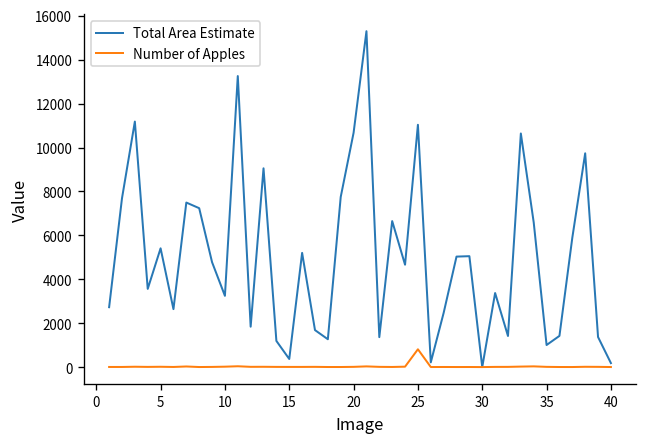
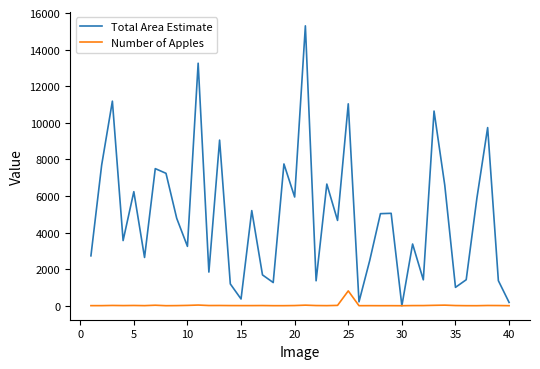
  {
    "Total Area Estimate": {
-     "5": 5400,
+     "5": 6200,
      "10": 3200,
      "15": 400,
-     "20": 10700,
+     "20": 5900,
      "25": 11000,
      "35": 1000,
      "40": 200
    },
    "Number of Apples": {
      "5": 0,
      "10": 0,
      "15": 0,
      "20": 0,
      "25": 800,
      "35": 0,
      "40": 0
    }
  }
